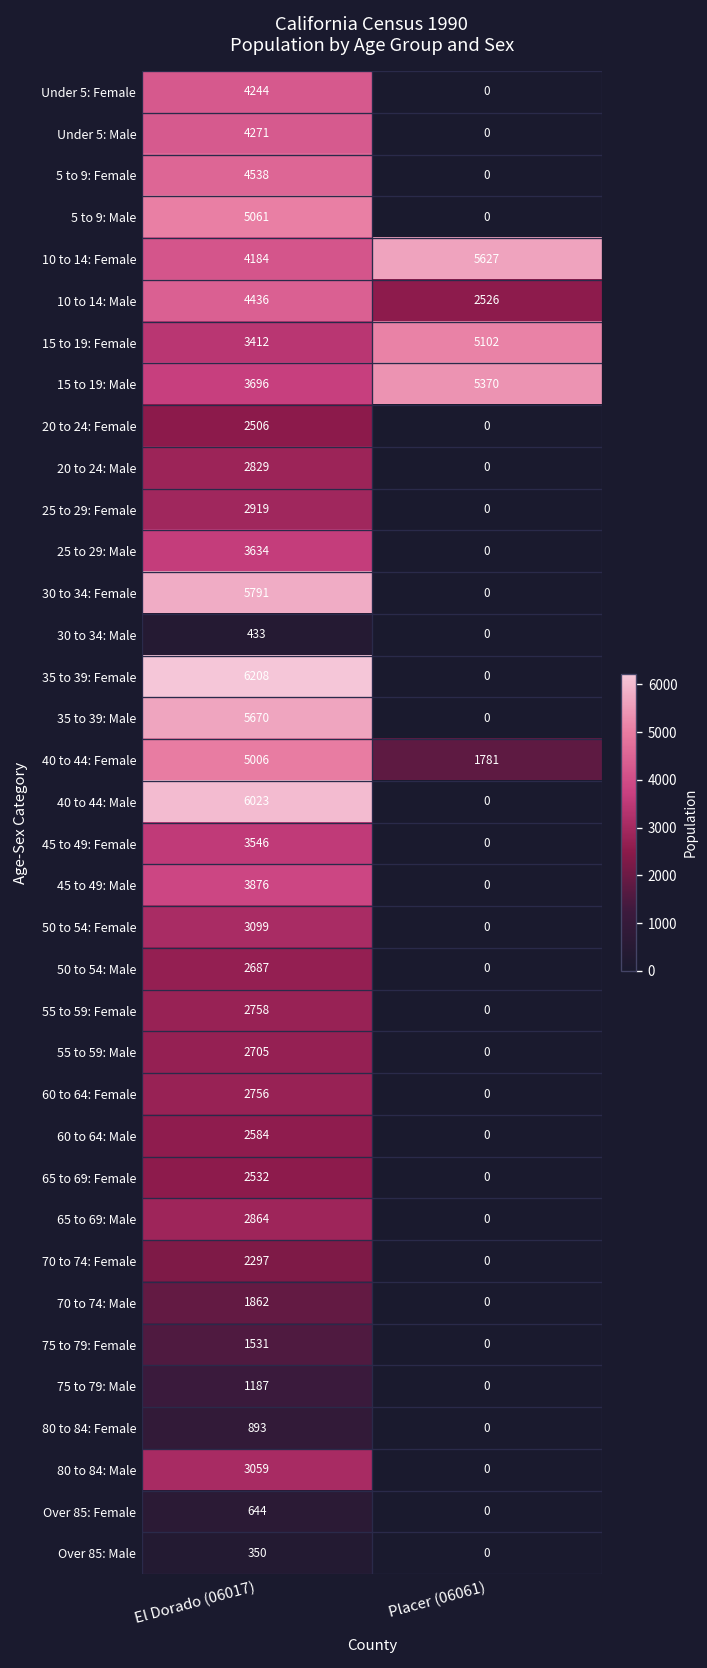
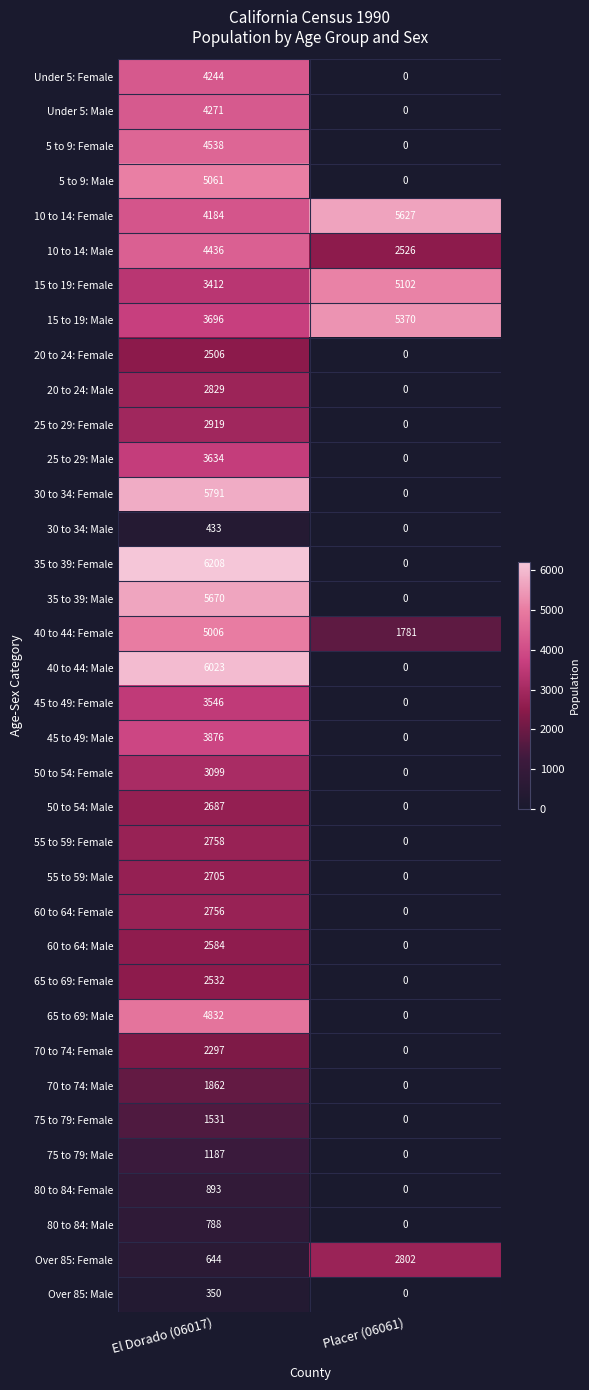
  {
    "Under 5: Female": {
      "El Dorado (06017)": 4244,
      "Placer (06061)": 0
    },
    "Under 5: Male": {
      "El Dorado (06017)": 4271,
      "Placer (06061)": 0
    },
    "5 to 9: Female": {
      "El Dorado (06017)": 4538,
      "Placer (06061)": 0
    },
    "5 to 9: Male": {
      "El Dorado (06017)": 5061,
      "Placer (06061)": 0
    },
    "10 to 14: Female": {
      "El Dorado (06017)": 4184,
      "Placer (06061)": 5627
    },
    "10 to 14: Male": {
      "El Dorado (06017)": 4436,
      "Placer (06061)": 2526
    },
    "15 to 19: Female": {
      "El Dorado (06017)": 3412,
      "Placer (06061)": 5102
    },
    "15 to 19: Male": {
      "El Dorado (06017)": 3696,
      "Placer (06061)": 5370
    },
    "20 to 24: Female": {
      "El Dorado (06017)": 2506,
      "Placer (06061)": 0
    },
    "20 to 24: Male": {
      "El Dorado (06017)": 2829,
      "Placer (06061)": 0
    },
    "25 to 29: Female": {
      "El Dorado (06017)": 2919,
      "Placer (06061)": 0
    },
    "25 to 29: Male": {
      "El Dorado (06017)": 3634,
      "Placer (06061)": 0
    },
    "30 to 34: Female": {
      "El Dorado (06017)": 5791,
      "Placer (06061)": 0
    },
    "30 to 34: Male": {
      "El Dorado (06017)": 433,
      "Placer (06061)": 0
    },
    "35 to 39: Female": {
      "El Dorado (06017)": 6208,
      "Placer (06061)": 0
    },
    "35 to 39: Male": {
      "El Dorado (06017)": 5670,
      "Placer (06061)": 0
    },
    "40 to 44: Female": {
      "El Dorado (06017)": 5006,
      "Placer (06061)": 1781
    },
    "40 to 44: Male": {
      "El Dorado (06017)": 6023,
      "Placer (06061)": 0
    },
    "45 to 49: Female": {
      "El Dorado (06017)": 3546,
      "Placer (06061)": 0
    },
    "45 to 49: Male": {
      "El Dorado (06017)": 3876,
      "Placer (06061)": 0
    },
    "50 to 54: Female": {
      "El Dorado (06017)": 3099,
      "Placer (06061)": 0
    },
    "50 to 54: Male": {
      "El Dorado (06017)": 2687,
      "Placer (06061)": 0
    },
    "55 to 59: Female": {
      "El Dorado (06017)": 2758,
      "Placer (06061)": 0
    },
    "55 to 59: Male": {
      "El Dorado (06017)": 2705,
      "Placer (06061)": 0
    },
    "60 to 64: Female": {
      "El Dorado (06017)": 2756,
      "Placer (06061)": 0
    },
    "60 to 64: Male": {
      "El Dorado (06017)": 2584,
      "Placer (06061)": 0
    },
    "65 to 69: Female": {
      "El Dorado (06017)": 2532,
      "Placer (06061)": 0
    },
    "65 to 69: Male": {
-     "El Dorado (06017)": 2864,
+     "El Dorado (06017)": 4832,
      "Placer (06061)": 0
    },
    "70 to 74: Female": {
      "El Dorado (06017)": 2297,
      "Placer (06061)": 0
    },
    "70 to 74: Male": {
      "El Dorado (06017)": 1862,
      "Placer (06061)": 0
    },
    "75 to 79: Female": {
      "El Dorado (06017)": 1531,
      "Placer (06061)": 0
    },
    "75 to 79: Male": {
      "El Dorado (06017)": 1187,
      "Placer (06061)": 0
    },
    "80 to 84: Female": {
      "El Dorado (06017)": 893,
      "Placer (06061)": 0
    },
    "80 to 84: Male": {
-     "El Dorado (06017)": 3059,
+     "El Dorado (06017)": 788,
      "Placer (06061)": 0
    },
    "Over 85: Female": {
      "El Dorado (06017)": 644,
-     "Placer (06061)": 0
+     "Placer (06061)": 2802
    },
    "Over 85: Male": {
      "El Dorado (06017)": 350,
      "Placer (06061)": 0
    }
  }
